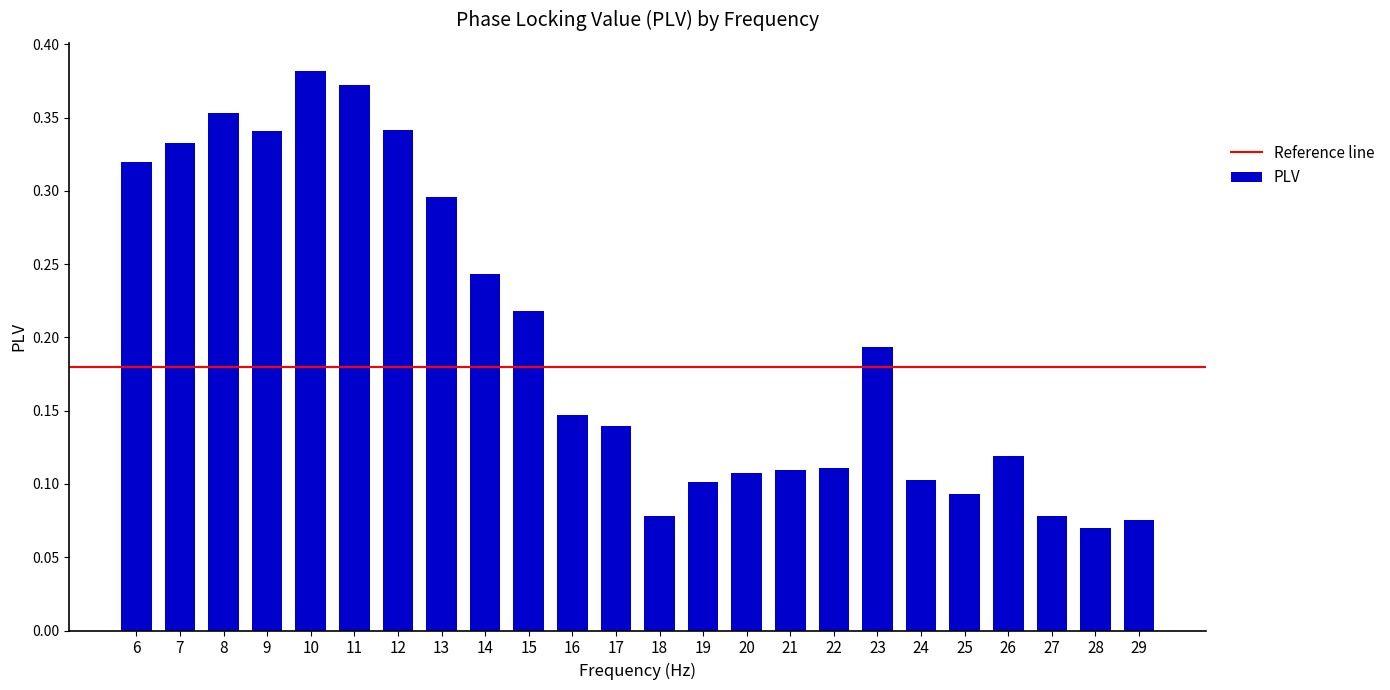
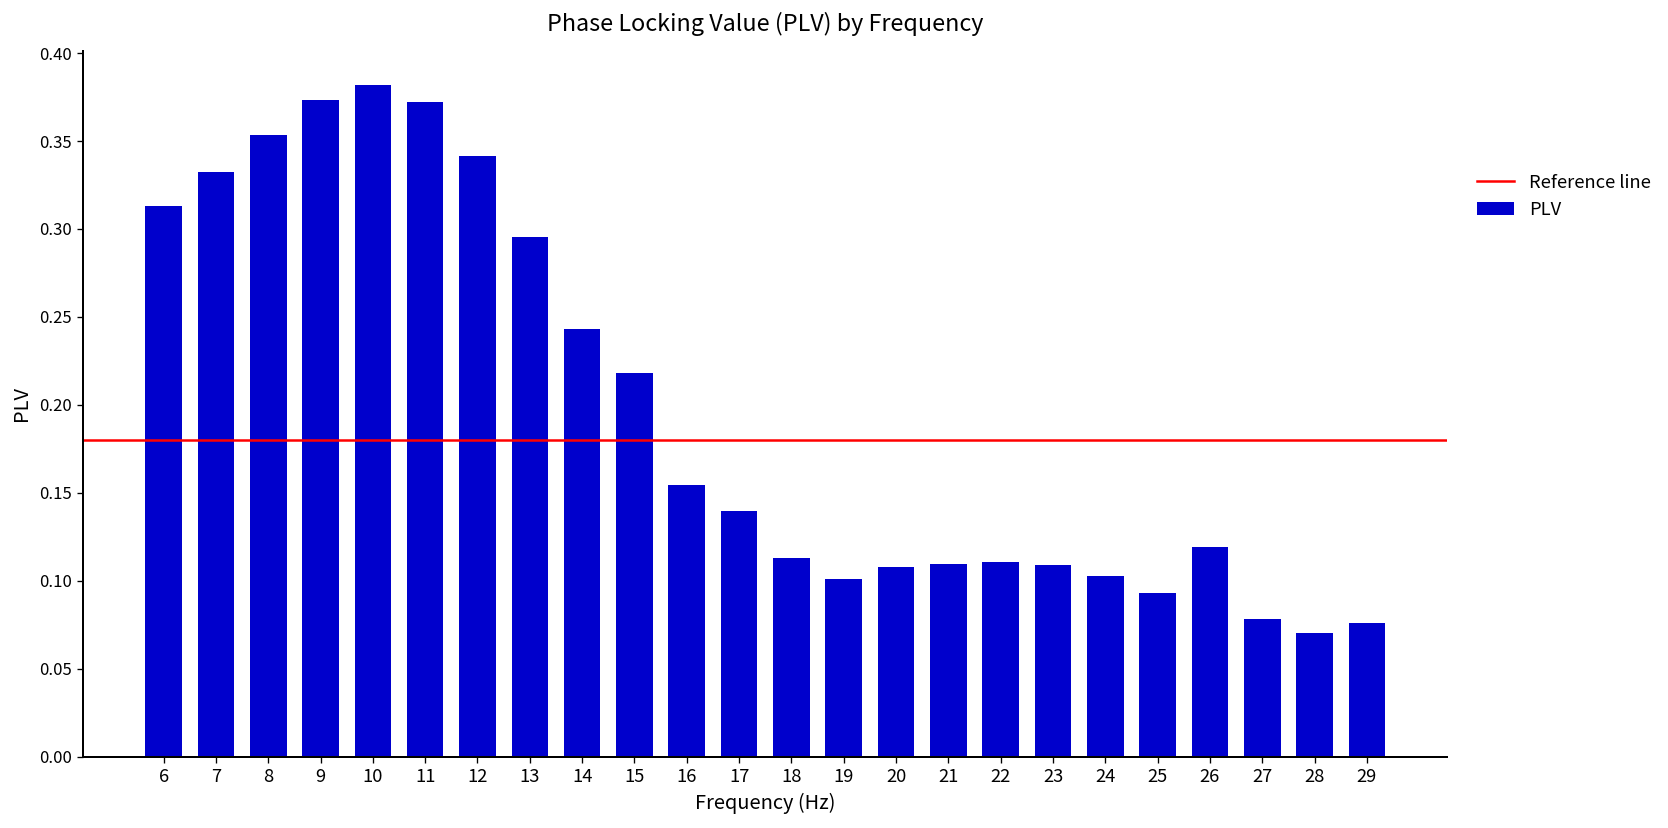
  {
-   "6": 0.320,
+   "6": 0.313,
    "7": 0.333,
    "8": 0.353,
-   "9": 0.340,
+   "9": 0.373,
    "10": 0.382,
    "11": 0.372,
    "12": 0.342,
    "13": 0.295,
    "14": 0.243,
    "15": 0.218,
-   "16": 0.147,
+   "16": 0.154,
    "17": 0.140,
-   "18": 0.078,
+   "18": 0.113,
    "19": 0.101,
    "20": 0.108,
    "21": 0.110,
    "22": 0.111,
-   "23": 0.193,
+   "23": 0.109,
    "24": 0.102,
    "25": 0.093,
    "26": 0.119,
    "27": 0.078,
    "28": 0.070,
    "29": 0.076
  }
